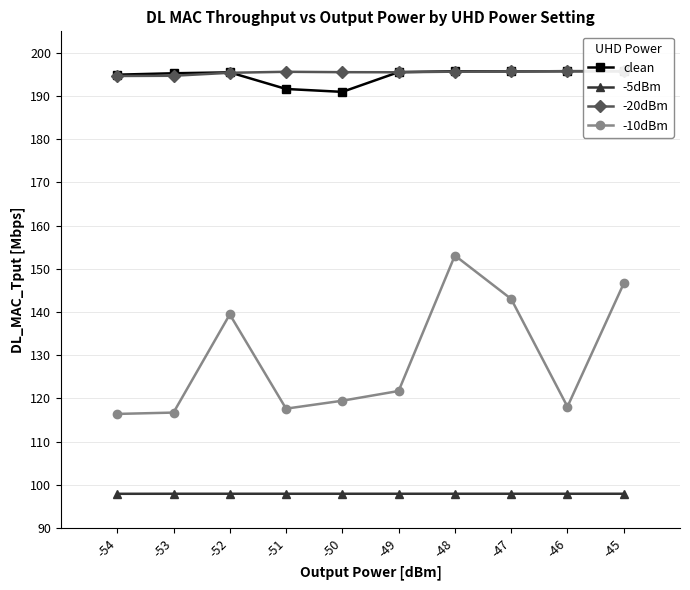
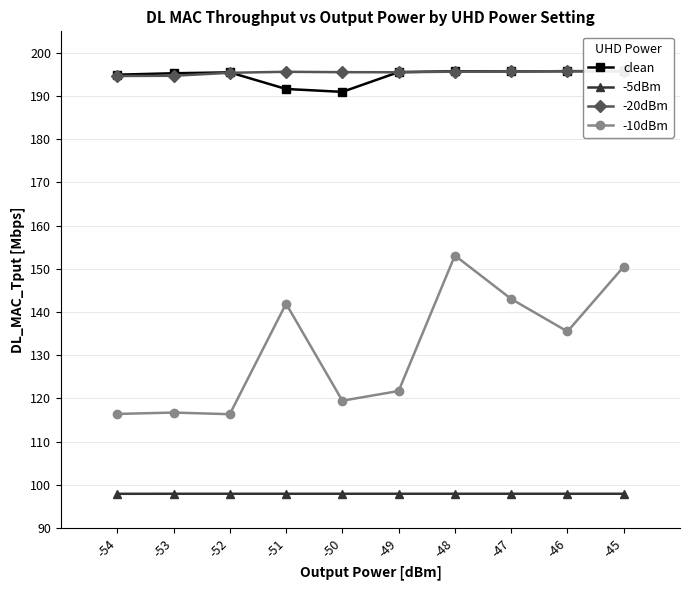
  {
    "clean": {
      "-51": 192,
      "-50": 191
    },
    "-10dBm": {
      "-54": 116,
      "-53": 117,
-     "-52": 139,
-     "-51": 118,
+     "-52": 116,
+     "-51": 142,
      "-50": 119,
      "-49": 122,
      "-48": 153,
      "-47": 143,
-     "-46": 118,
-     "-45": 147
+     "-46": 135,
+     "-45": 151
    }
  }
